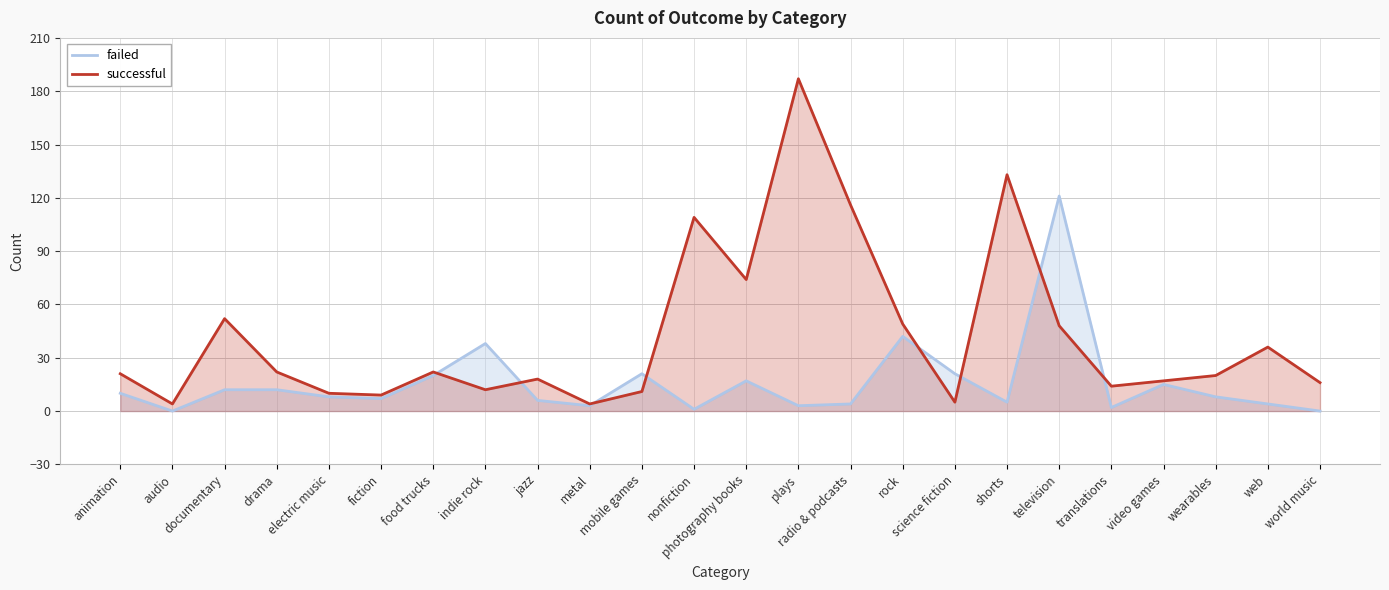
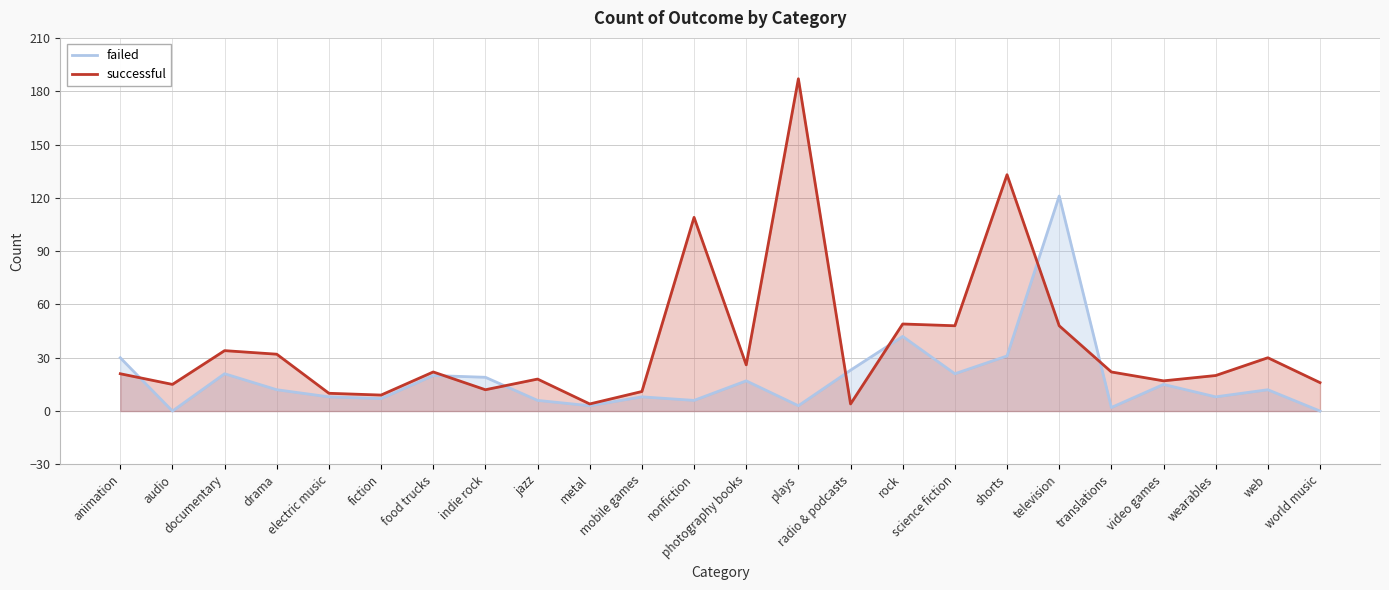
  {
    "failed": {
-     "animation": 10,
+     "animation": 30,
      "audio": 0,
-     "documentary": 12,
+     "documentary": 21,
      "drama": 12,
      "electric music": 8,
      "fiction": 7,
      "food trucks": 20,
-     "indie rock": 38,
+     "indie rock": 19,
      "jazz": 6,
-     "mobile games": 21,
-     "nonfiction": 1,
+     "mobile games": 8,
+     "nonfiction": 6,
      "photography books": 17,
      "plays": 3,
-     "radio & podcasts": 4,
+     "radio & podcasts": 23,
      "rock": 42,
      "science fiction": 21,
-     "shorts": 5,
+     "shorts": 31,
      "television": 121,
      "translations": 2,
      "video games": 15,
      "wearables": 8,
-     "web": 4,
+     "web": 12,
      "world music": 0
    },
    "successful": {
      "animation": 21,
-     "audio": 4,
-     "documentary": 52,
-     "drama": 22,
+     "audio": 15,
+     "documentary": 34,
+     "drama": 32,
      "electric music": 10,
      "fiction": 9,
      "food trucks": 22,
      "indie rock": 12,
      "jazz": 18,
      "mobile games": 11,
      "nonfiction": 109,
-     "photography books": 74,
+     "photography books": 26,
      "plays": 187,
-     "radio & podcasts": 116,
+     "radio & podcasts": 4,
      "rock": 49,
-     "science fiction": 5,
+     "science fiction": 48,
      "shorts": 133,
      "television": 48,
-     "translations": 14,
+     "translations": 22,
      "video games": 17,
      "wearables": 20,
-     "web": 36,
+     "web": 30,
      "world music": 16
    }
  }
